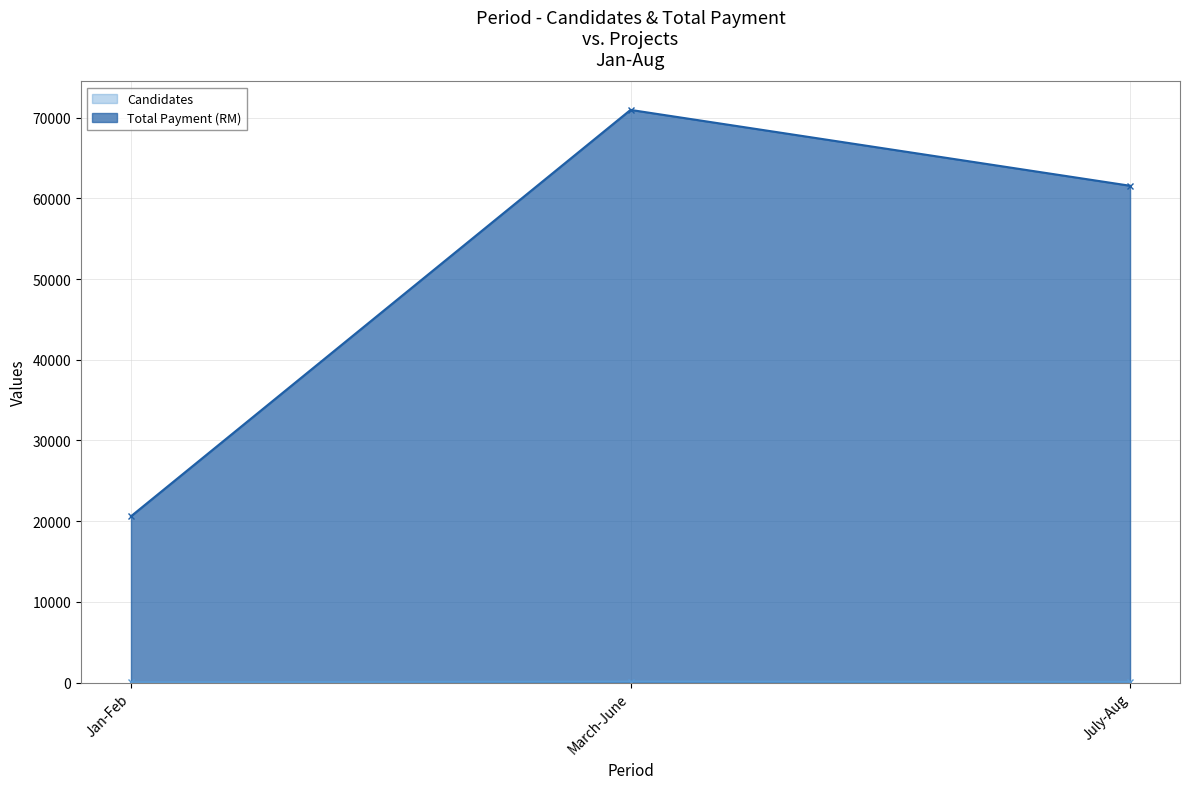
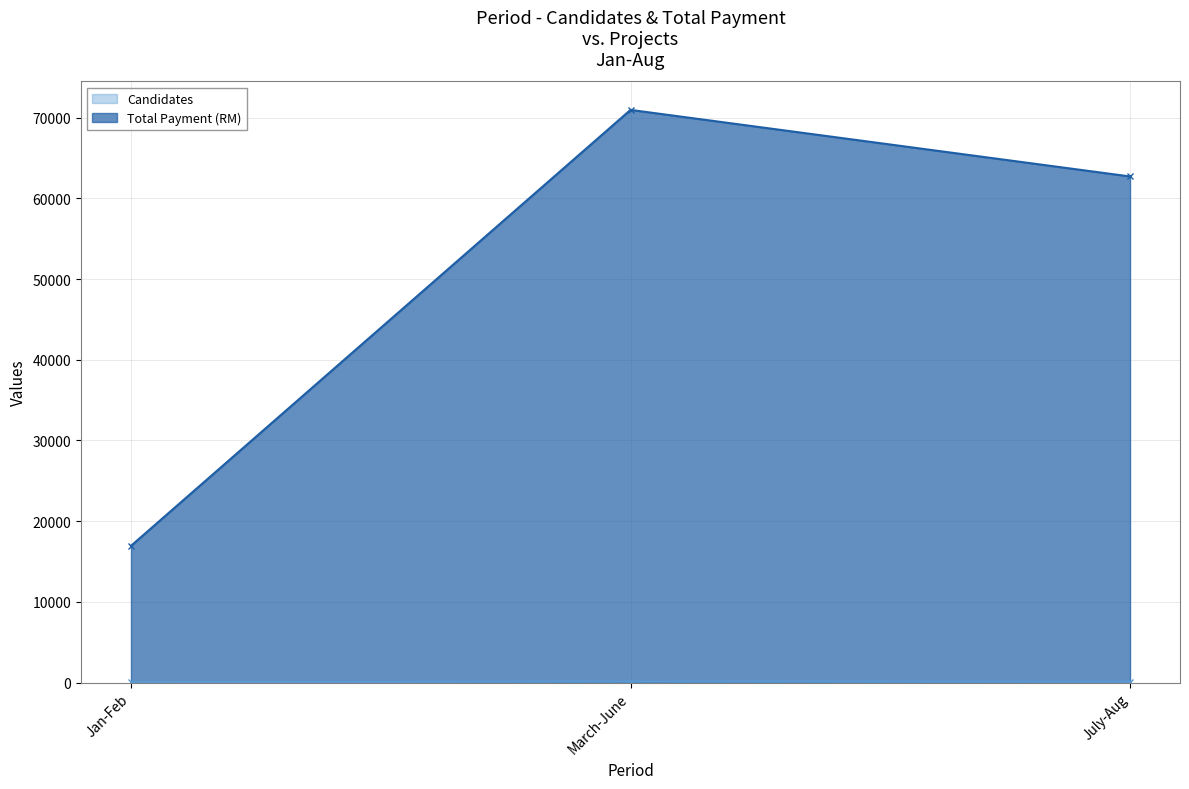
  {
    "Candidates": {
      "Jan-Feb": 0,
      "March-June": 0,
      "July-Aug": 0
    },
    "Total Payment (RM)": {
-     "Jan-Feb": 21000,
+     "Jan-Feb": 17000,
      "March-June": 71000,
-     "July-Aug": 62000
+     "July-Aug": 63000
    }
  }
